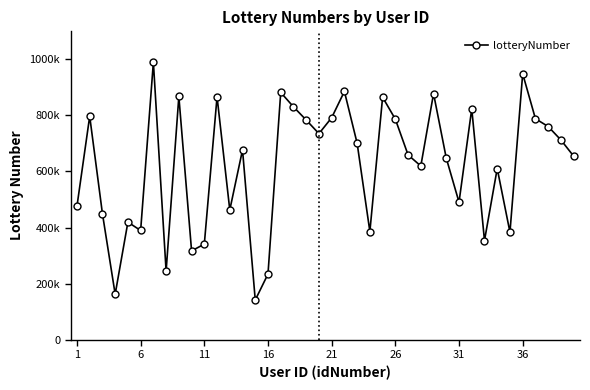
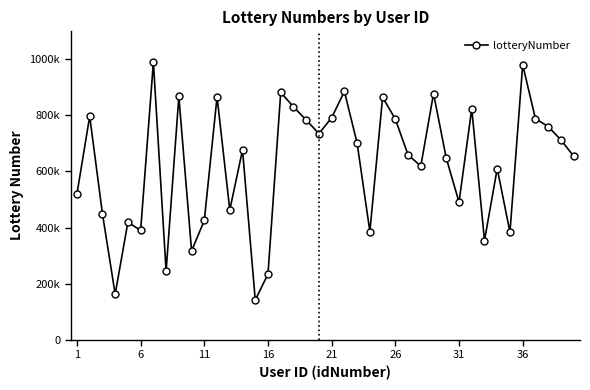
  {
-   "1": 480000,
+   "1": 520000,
    "6": 390000,
-   "11": 340000,
+   "11": 430000,
    "16": 230000,
    "21": 790000,
    "26": 790000,
    "31": 490000,
-   "36": 950000
+   "36": 980000
  }
